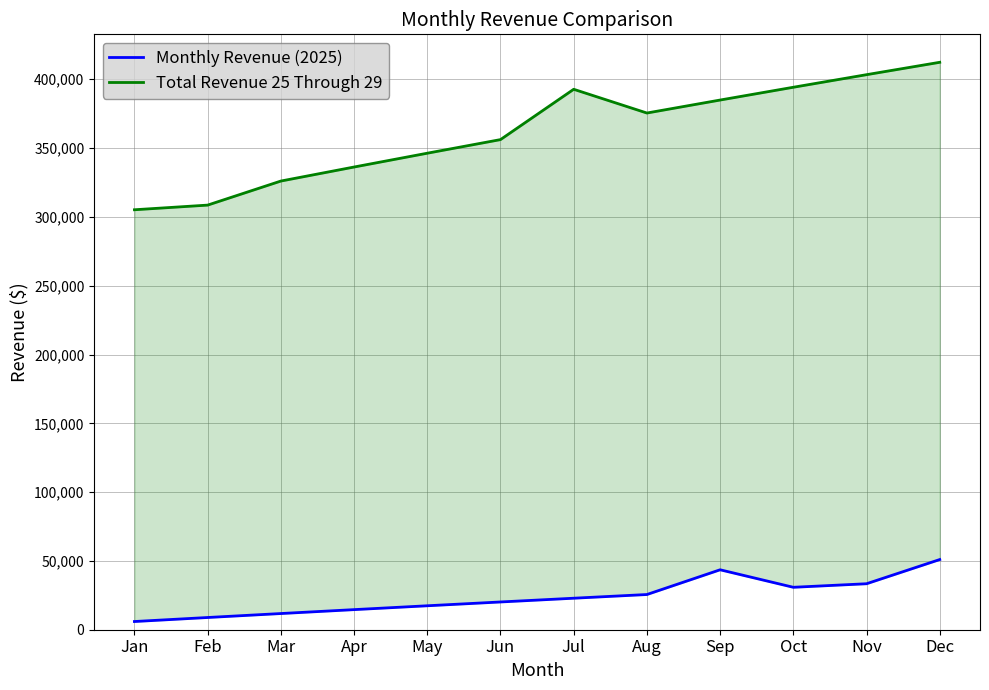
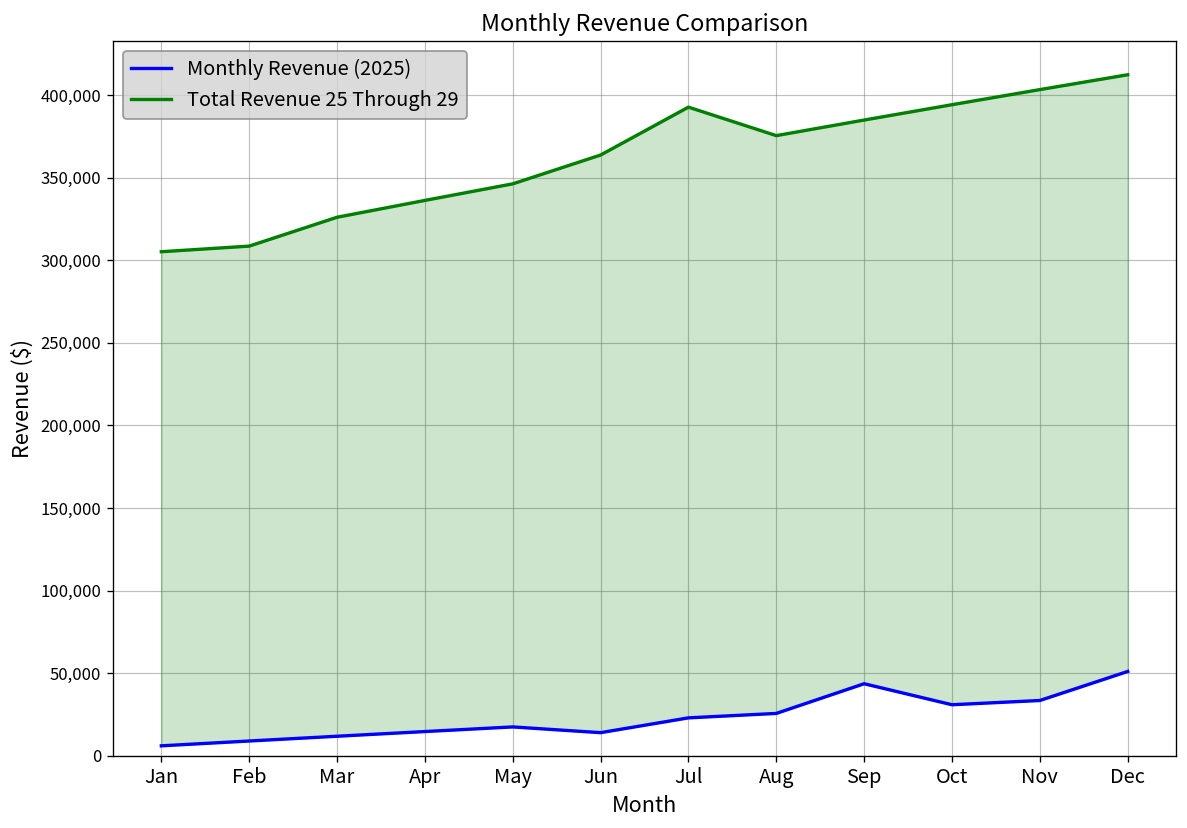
  {
    "Monthly Revenue (2025)": {
      "Jan": "6,000",
      "Feb": "9,000",
      "Mar": "12,000",
      "Apr": "15,000",
      "May": "17,000",
-     "Jun": "20,000",
+     "Jun": "14,000",
      "Jul": "23,000",
      "Aug": "26,000",
      "Sep": "44,000",
      "Oct": "31,000",
      "Nov": "33,000",
      "Dec": "51,000"
    },
    "Total Revenue 25 Through 29": {
      "Jan": "305,000",
      "Feb": "309,000",
      "Mar": "326,000",
      "Apr": "336,000",
      "May": "346,000",
-     "Jun": "356,000",
+     "Jun": "364,000",
      "Jul": "393,000",
      "Aug": "375,000",
      "Sep": "385,000",
      "Oct": "394,000",
      "Nov": "403,000",
      "Dec": "412,000"
    }
  }
